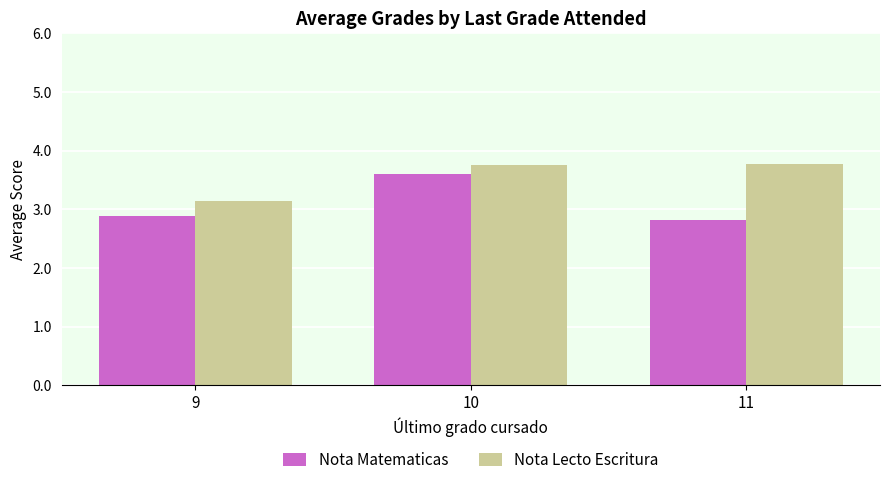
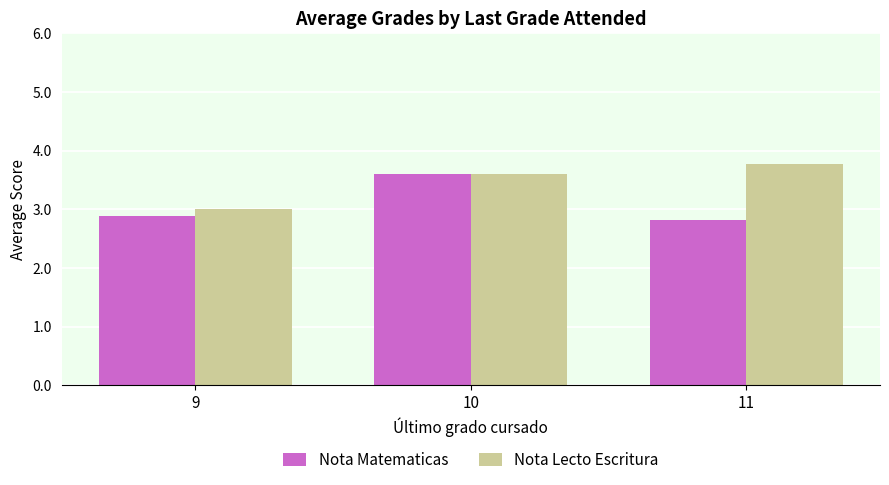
  {
    "Nota Matematicas": {
      "9": 2.9,
      "10": 3.6,
      "11": 2.8
    },
    "Nota Lecto Escritura": {
-     "9": 3.1,
-     "10": 3.8,
+     "9": 3.0,
+     "10": 3.6,
      "11": 3.8
    }
  }
